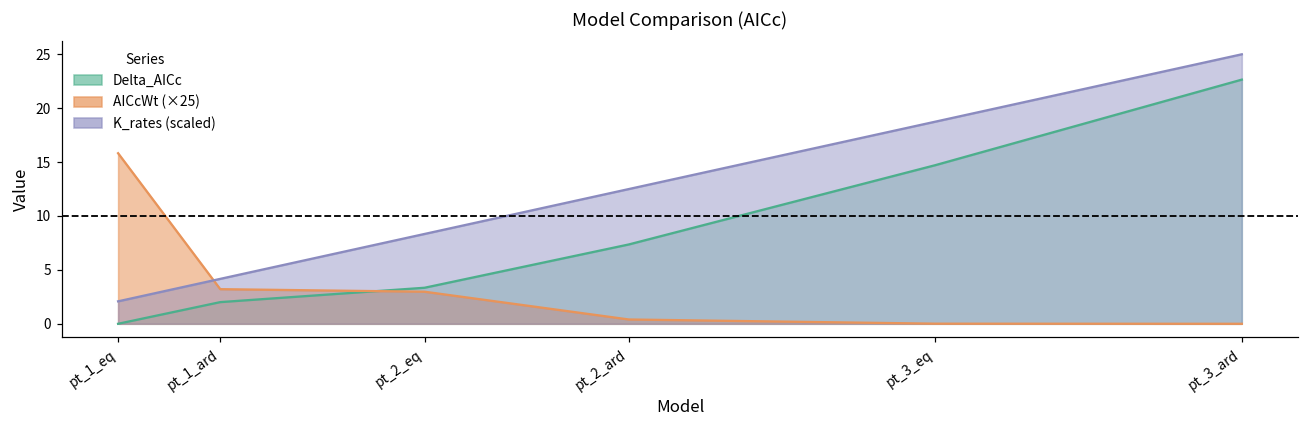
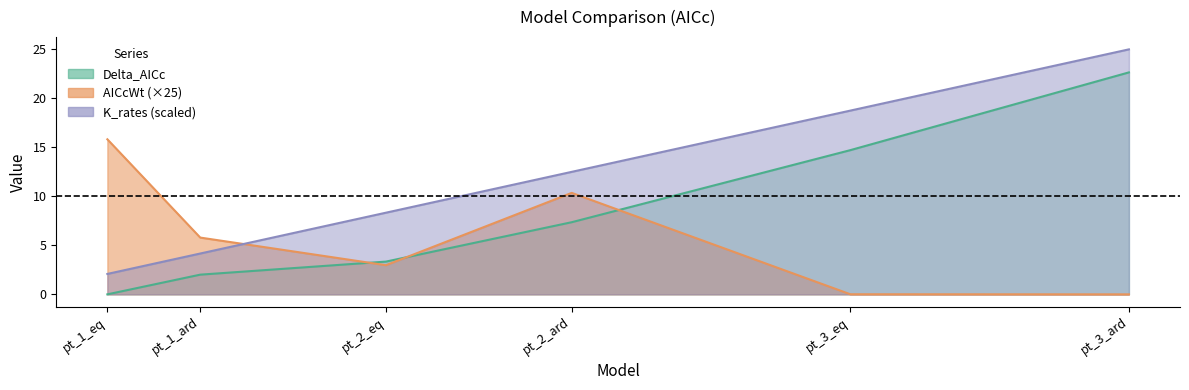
  {
    "AICcWt (×25)": {
      "pt_1_eq": 16,
-     "pt_1_ard": 3,
+     "pt_1_ard": 6,
      "pt_2_eq": 3,
-     "pt_2_ard": 0,
+     "pt_2_ard": 10,
      "pt_3_eq": 0,
      "pt_3_ard": 0
    }
  }
